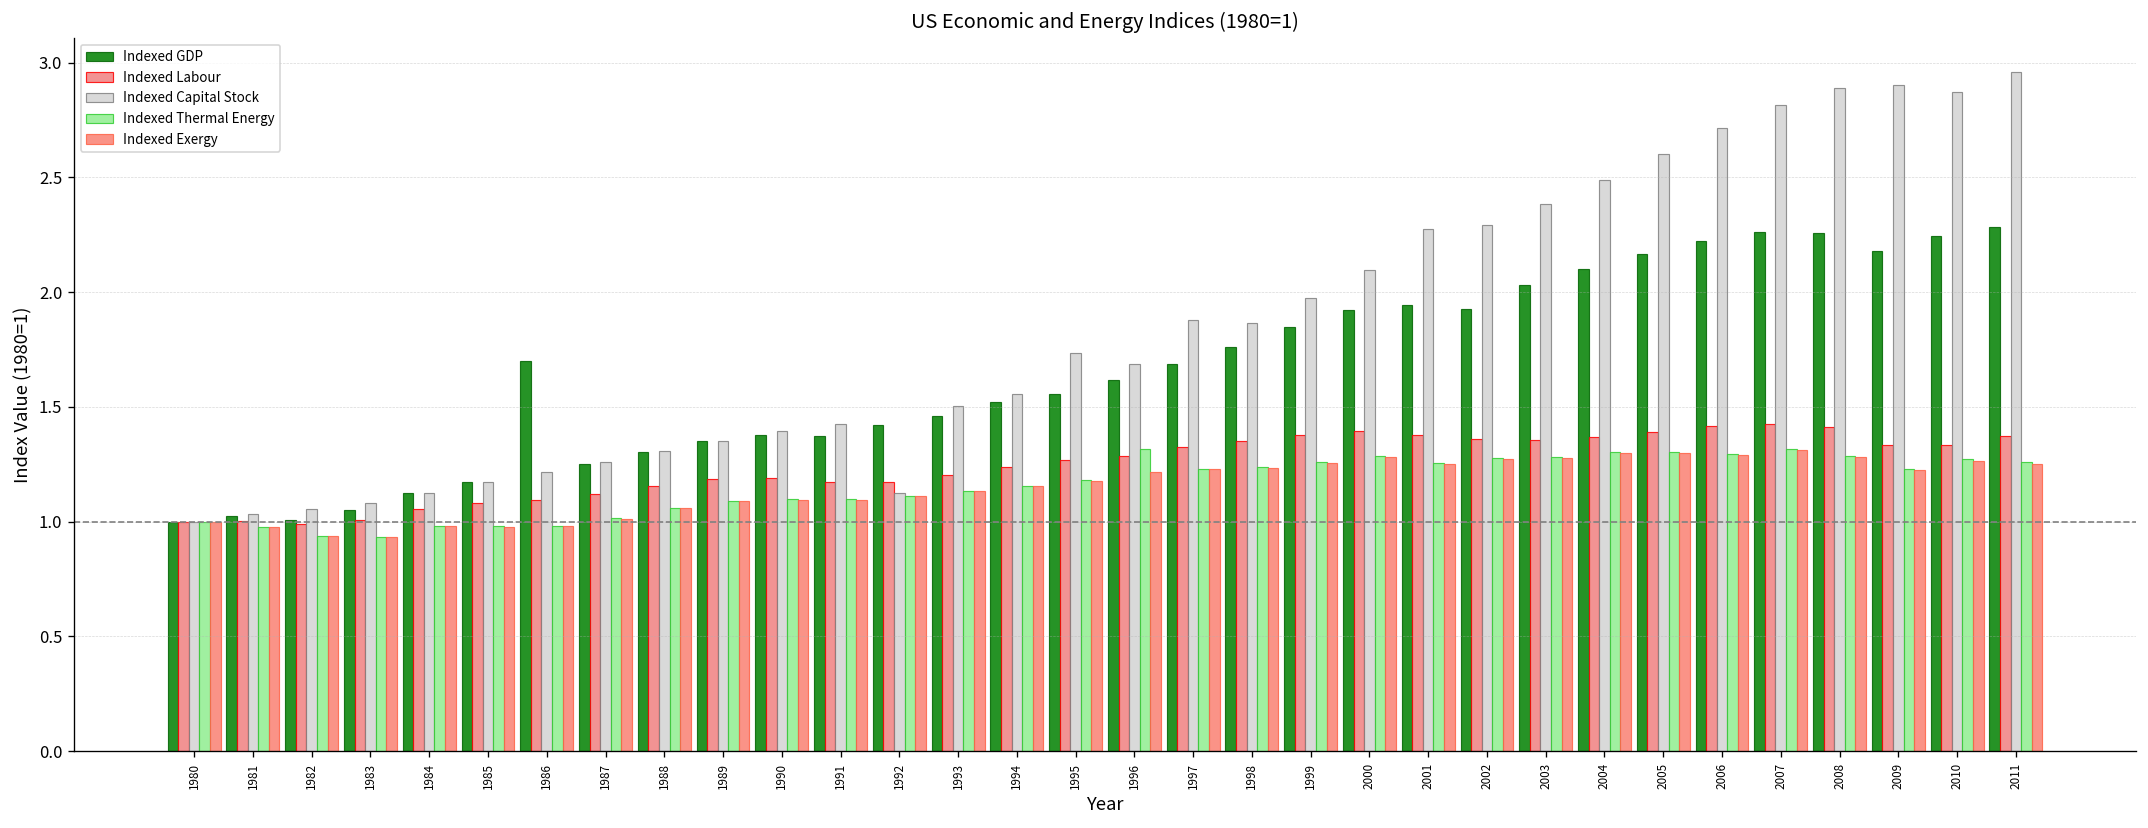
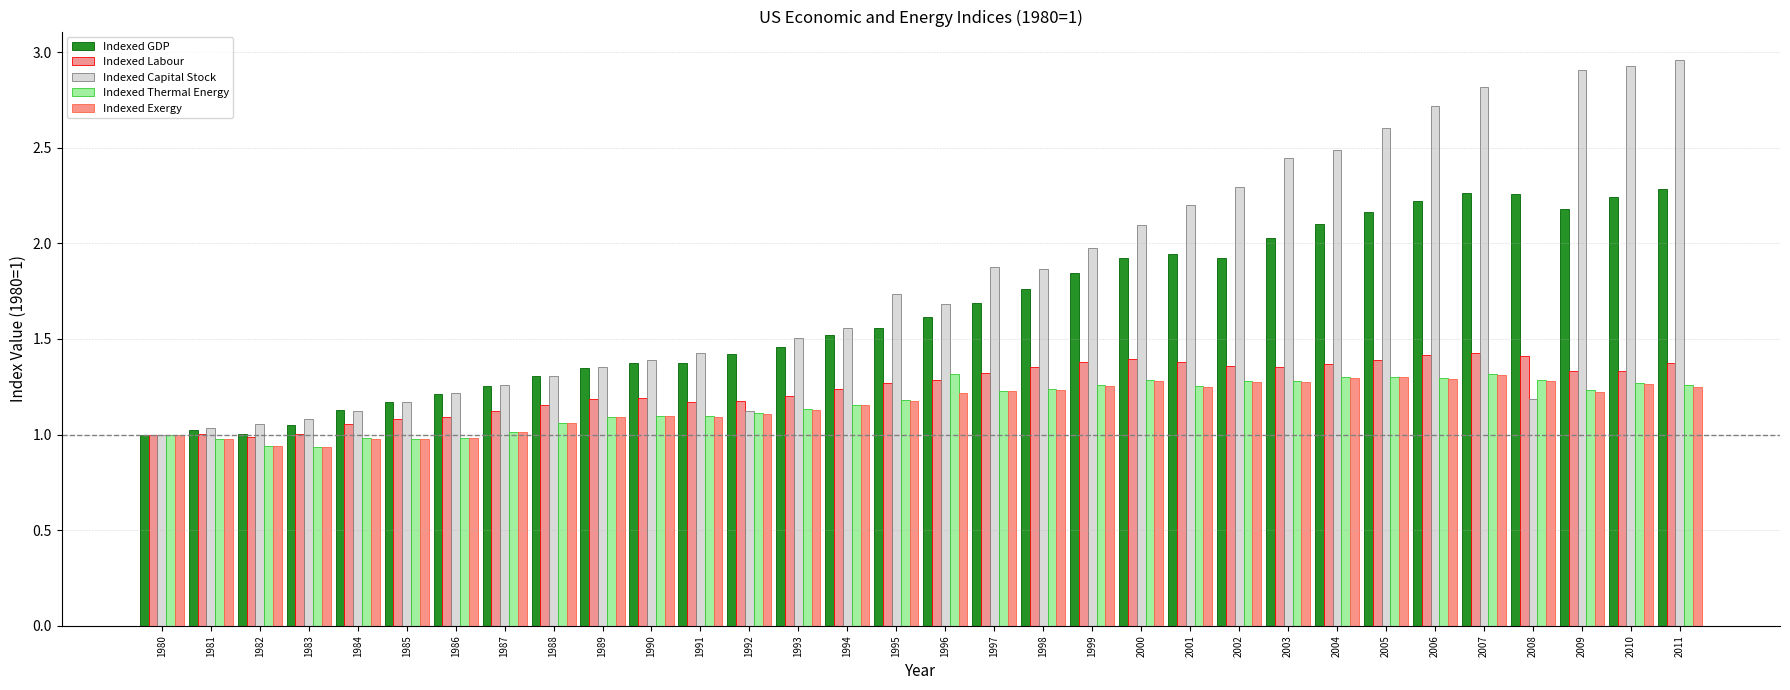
  {
    "Indexed GDP": {
      "1980": 1.00,
      "1981": 1.03,
      "1982": 1.01,
      "1983": 1.05,
      "1984": 1.13,
      "1985": 1.17,
-     "1986": 1.70,
+     "1986": 1.21,
      "1987": 1.25,
      "1988": 1.30,
      "1989": 1.35,
      "1990": 1.38,
      "1991": 1.37,
      "1992": 1.42,
      "1993": 1.46,
      "1994": 1.52,
      "1995": 1.56,
      "1996": 1.62,
      "1997": 1.69,
      "1998": 1.76,
      "1999": 1.85,
      "2000": 1.92,
      "2001": 1.94,
      "2002": 1.93,
      "2003": 2.03,
      "2004": 2.10,
      "2005": 2.16,
      "2006": 2.22,
      "2007": 2.26,
      "2008": 2.26,
      "2009": 2.18,
      "2010": 2.24,
      "2011": 2.28
    },
    "Indexed Capital Stock": {
      "1980": 1.00,
      "1981": 1.03,
      "1982": 1.06,
      "1983": 1.08,
      "1984": 1.13,
      "1985": 1.17,
      "1986": 1.22,
      "1987": 1.26,
      "1988": 1.31,
      "1989": 1.35,
      "1990": 1.39,
      "1991": 1.42,
      "1992": 1.13,
      "1993": 1.50,
      "1994": 1.56,
      "1995": 1.73,
      "1996": 1.68,
      "1997": 1.88,
      "1998": 1.86,
      "1999": 1.97,
      "2000": 2.10,
-     "2001": 2.28,
+     "2001": 2.20,
      "2002": 2.29,
-     "2003": 2.38,
+     "2003": 2.45,
      "2004": 2.49,
      "2005": 2.60,
      "2006": 2.72,
      "2007": 2.82,
-     "2008": 2.89,
+     "2008": 1.19,
      "2009": 2.90,
-     "2010": 2.87,
+     "2010": 2.92,
      "2011": 2.96
    },
    "Indexed Thermal Energy": {
      "1980": 1.00,
      "1981": 0.98,
      "1982": 0.94,
      "1983": 0.93,
      "1984": 0.98,
      "1985": 0.98,
      "1986": 0.98,
      "1987": 1.01,
      "1988": 1.06,
      "1989": 1.09,
      "1990": 1.10,
      "1991": 1.10,
      "1992": 1.11,
      "1993": 1.13,
      "1994": 1.16,
      "1995": 1.18,
      "1996": 1.32,
      "1997": 1.23,
      "1998": 1.24,
      "1999": 1.26,
      "2000": 1.28,
      "2001": 1.25,
      "2002": 1.28,
      "2003": 1.28,
      "2004": 1.30,
      "2005": 1.30,
      "2006": 1.30,
      "2007": 1.32,
      "2008": 1.29,
      "2009": 1.23,
      "2010": 1.27,
      "2011": 1.26
    }
  }
